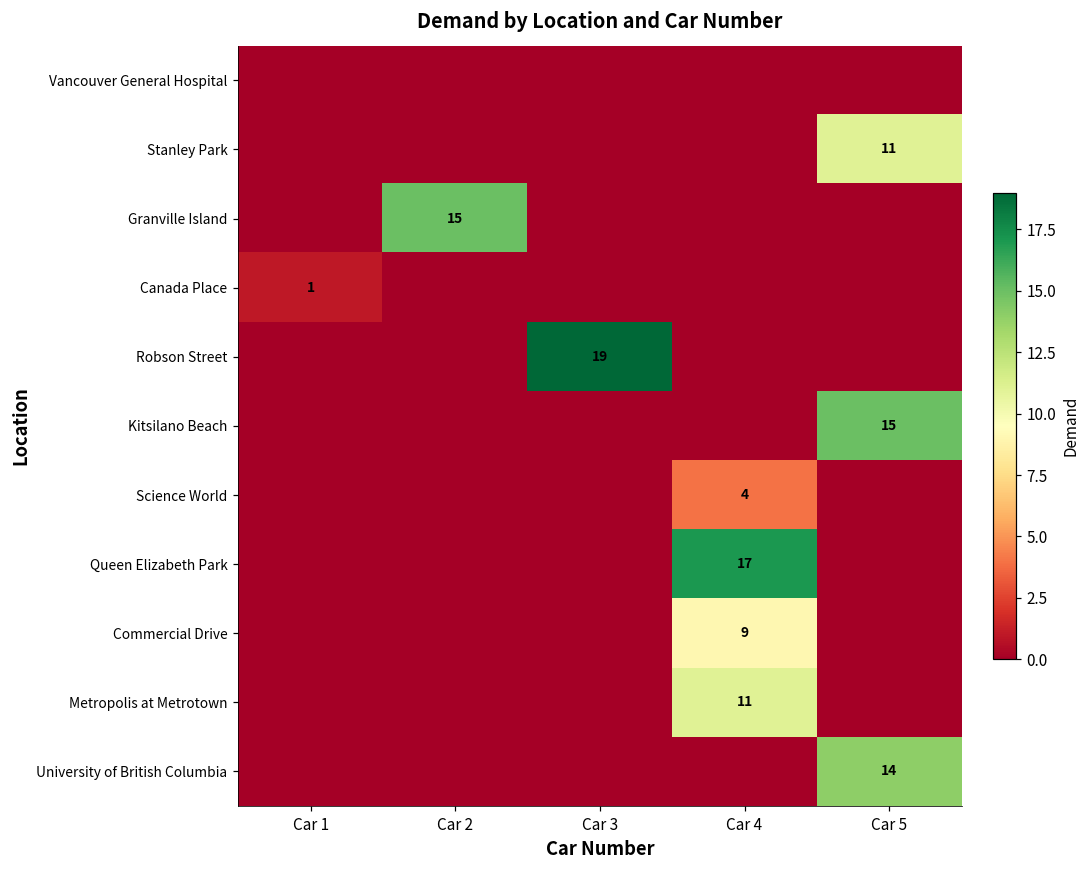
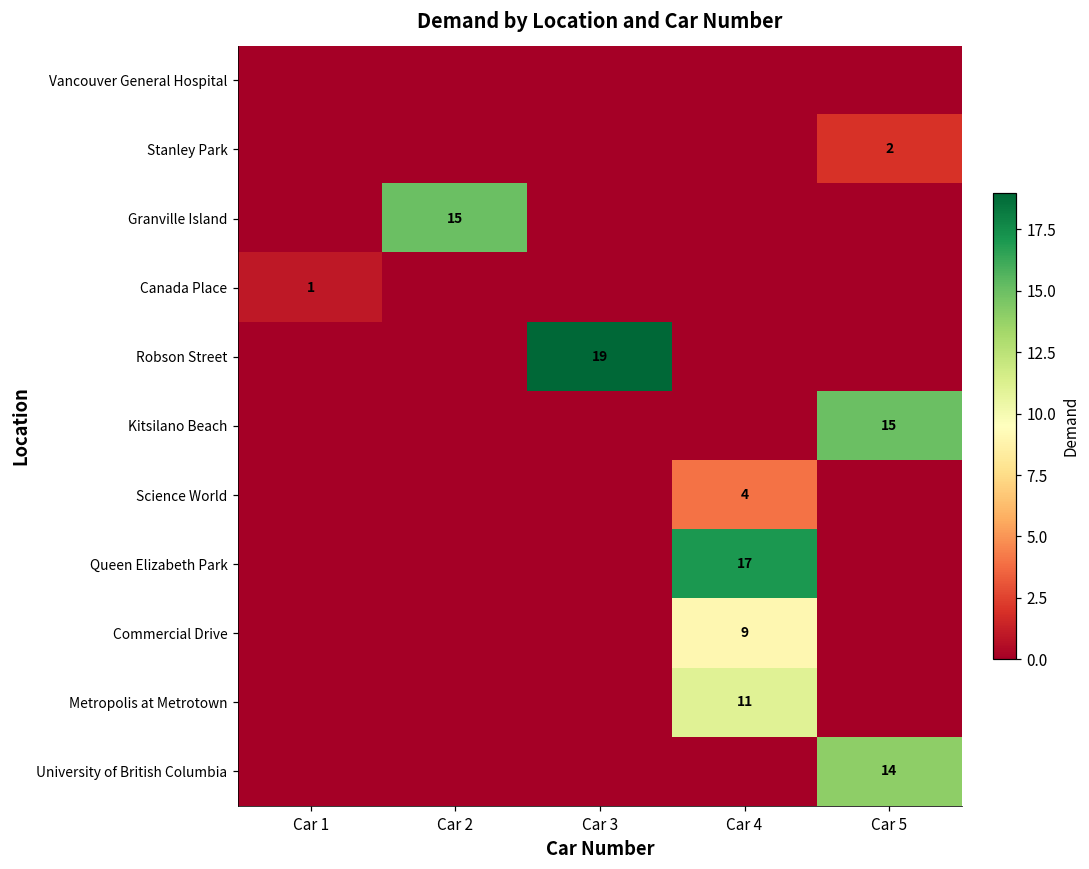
  {
    "Stanley Park": {
-     "Car 5": 11
+     "Car 5": 2
    },
    "Granville Island": {
      "Car 2": 15
    },
    "Canada Place": {
      "Car 1": 1
    },
    "Robson Street": {
      "Car 3": 19
    },
    "Kitsilano Beach": {
      "Car 5": 15
    },
    "Science World": {
      "Car 4": 4
    },
    "Queen Elizabeth Park": {
      "Car 4": 17
    },
    "Commercial Drive": {
      "Car 4": 9
    },
    "Metropolis at Metrotown": {
      "Car 4": 11
    },
    "University of British Columbia": {
      "Car 5": 14
    }
  }
